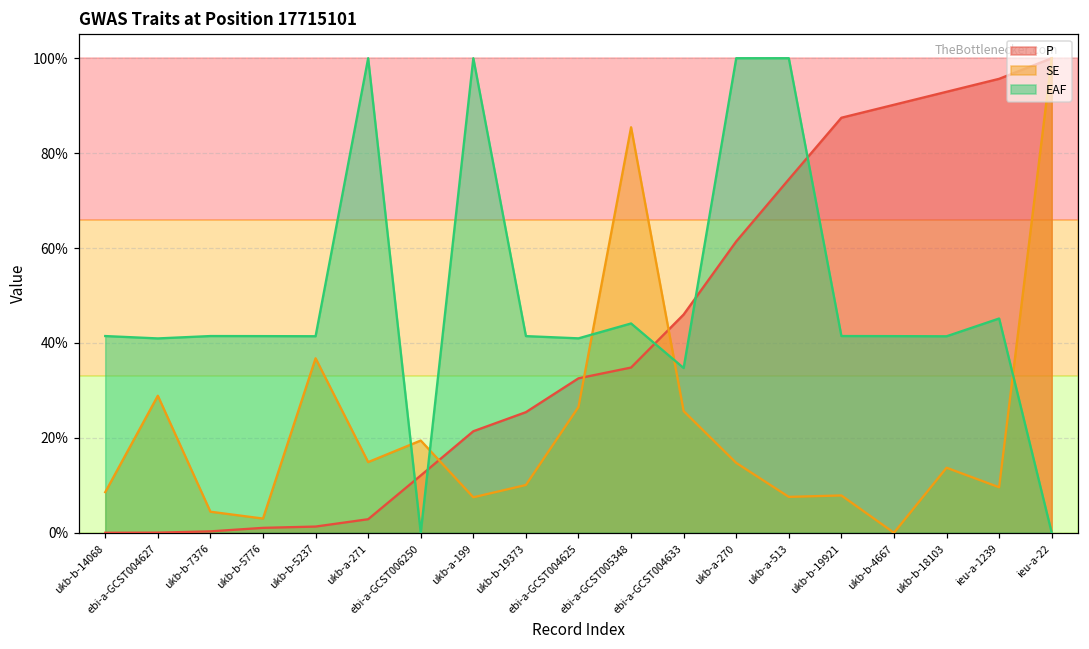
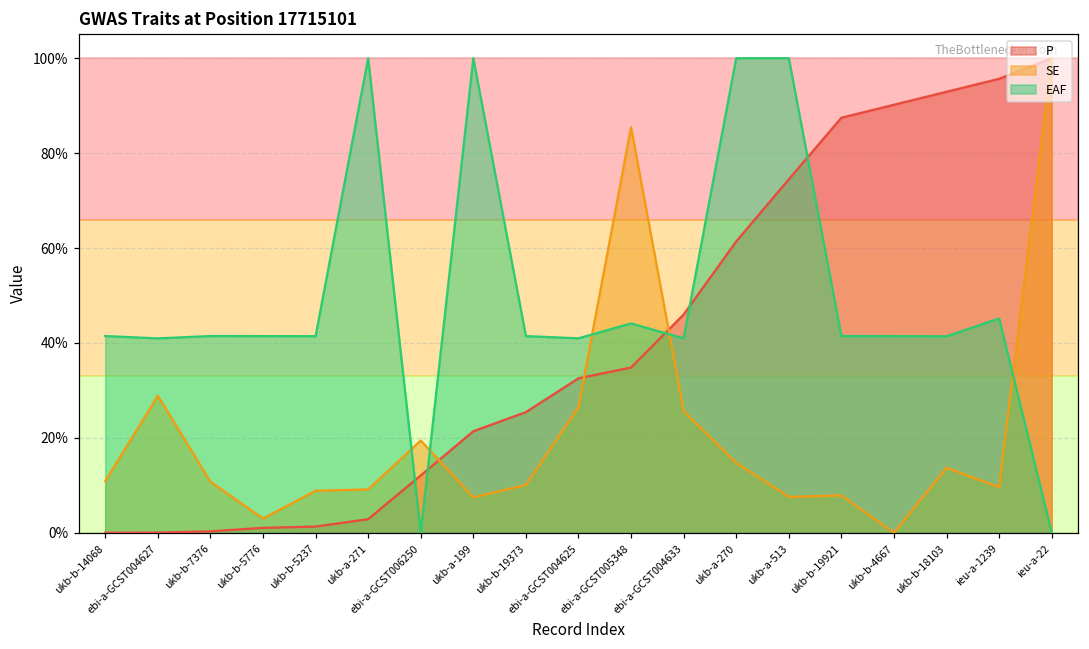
  {
    "P": {
      "ukb-b-14068": "0%",
      "ebi-a-GCST004627": "0%",
      "ukb-b-7376": "0%",
      "ukb-b-5776": "1%",
      "ukb-b-5237": "1%",
      "ukb-a-271": "3%",
      "ebi-a-GCST006250": "12%",
      "ukb-a-199": "21%",
      "ukb-b-19373": "25%",
      "ebi-a-GCST004625": "33%",
      "ebi-a-GCST005348": "35%",
      "ebi-a-GCST004633": "46%",
      "ukb-a-270": "61%",
      "ukb-a-513": "74%",
      "ukb-b-19921": "87%",
      "ukb-b-4667": "90%",
      "ukb-b-18103": "93%",
      "ieu-a-1239": "96%"
    },
    "SE": {
-     "ukb-b-14068": "9%",
+     "ukb-b-14068": "11%",
      "ebi-a-GCST004627": "29%",
-     "ukb-b-7376": "4%",
+     "ukb-b-7376": "11%",
      "ukb-b-5776": "3%",
-     "ukb-b-5237": "37%",
-     "ukb-a-271": "15%",
+     "ukb-b-5237": "9%",
+     "ukb-a-271": "9%",
      "ebi-a-GCST006250": "19%",
      "ukb-a-199": "7%",
      "ukb-b-19373": "10%",
      "ebi-a-GCST004625": "27%",
      "ebi-a-GCST005348": "85%",
      "ebi-a-GCST004633": "26%",
      "ukb-a-270": "15%",
      "ukb-a-513": "8%",
      "ukb-b-19921": "8%",
      "ukb-b-4667": "0%",
      "ukb-b-18103": "14%",
      "ieu-a-1239": "10%"
    },
    "EAF": {
      "ukb-b-14068": "41%",
      "ebi-a-GCST004627": "41%",
      "ukb-b-7376": "41%",
      "ukb-b-5776": "41%",
      "ukb-b-5237": "41%",
      "ukb-a-271": "100%",
      "ebi-a-GCST006250": "0%",
      "ukb-a-199": "100%",
      "ukb-b-19373": "41%",
      "ebi-a-GCST004625": "41%",
      "ebi-a-GCST005348": "44%",
-     "ebi-a-GCST004633": "35%",
+     "ebi-a-GCST004633": "41%",
      "ukb-a-270": "100%",
      "ukb-a-513": "100%",
      "ukb-b-19921": "41%",
      "ukb-b-4667": "41%",
      "ukb-b-18103": "41%",
      "ieu-a-1239": "45%",
      "ieu-a-22": "0%"
    }
  }
